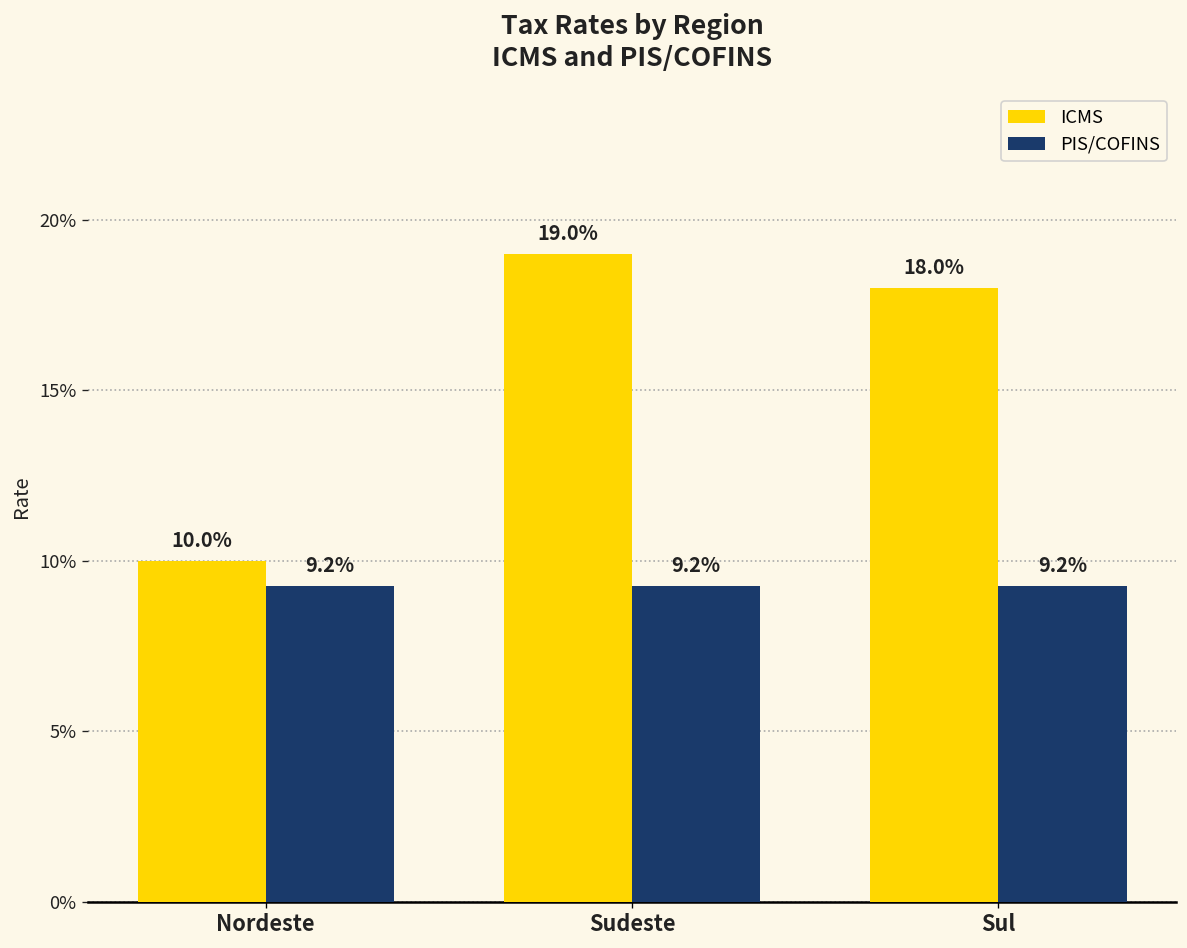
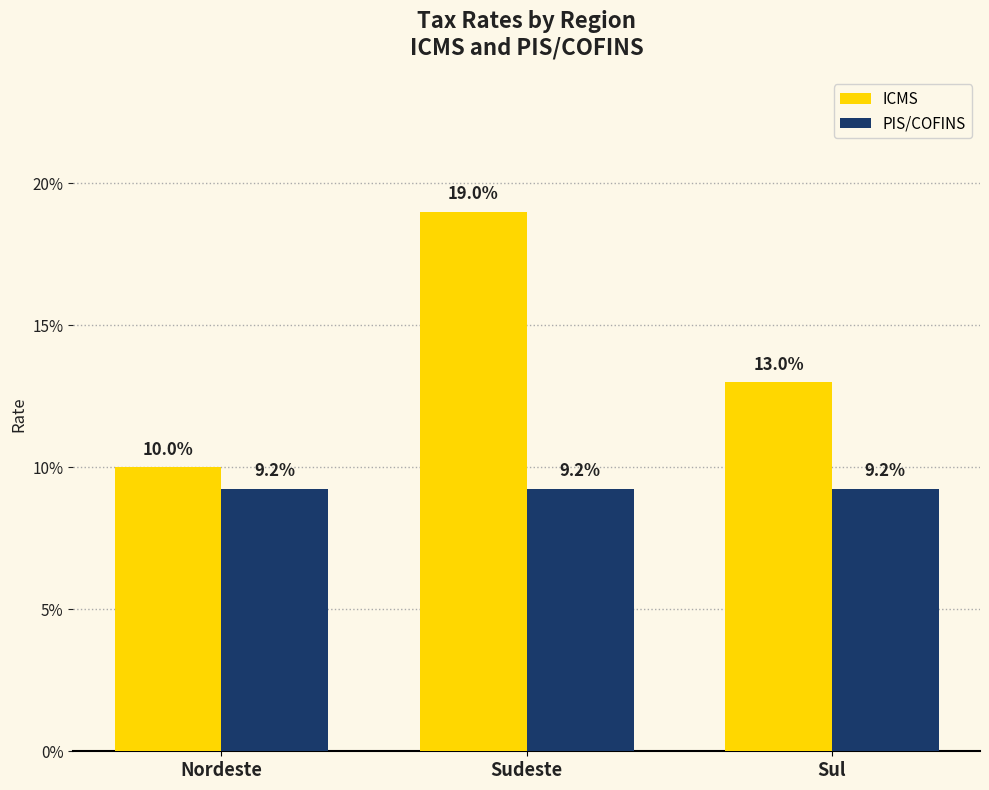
  {
    "ICMS": {
      "Nordeste": "10.0%",
      "Sudeste": "19.0%",
-     "Sul": "18.0%"
+     "Sul": "13.0%"
    },
    "PIS/COFINS": {
      "Nordeste": "9.2%",
      "Sudeste": "9.2%",
      "Sul": "9.2%"
    }
  }
